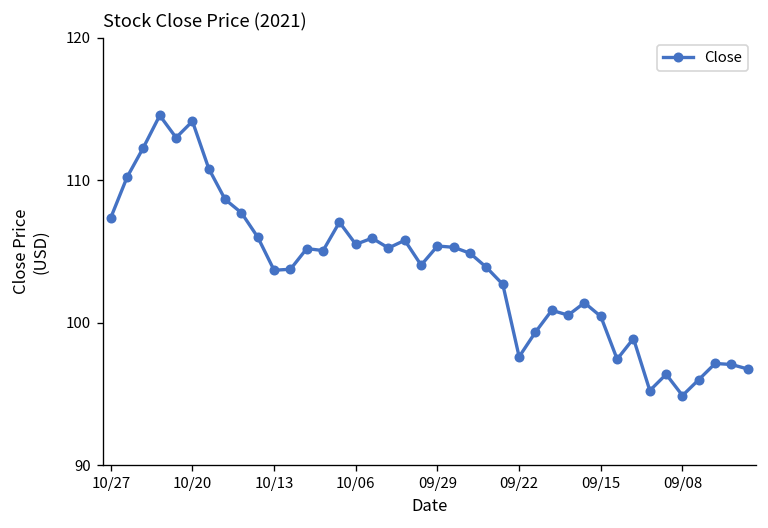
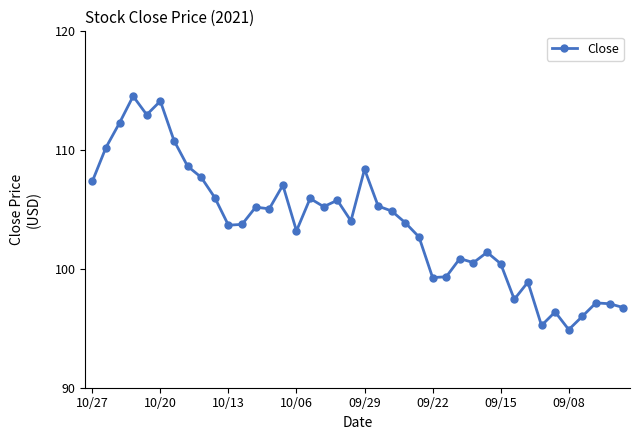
  {
    "10/27": 107.4,
    "10/20": 114.1,
    "10/13": 103.7,
-   "10/06": 105.5,
-   "09/29": 105.4,
-   "09/22": 97.6,
+   "10/06": 103.2,
+   "09/29": 108.4,
+   "09/22": 99.3,
    "09/15": 100.4,
    "09/08": 94.9
  }
